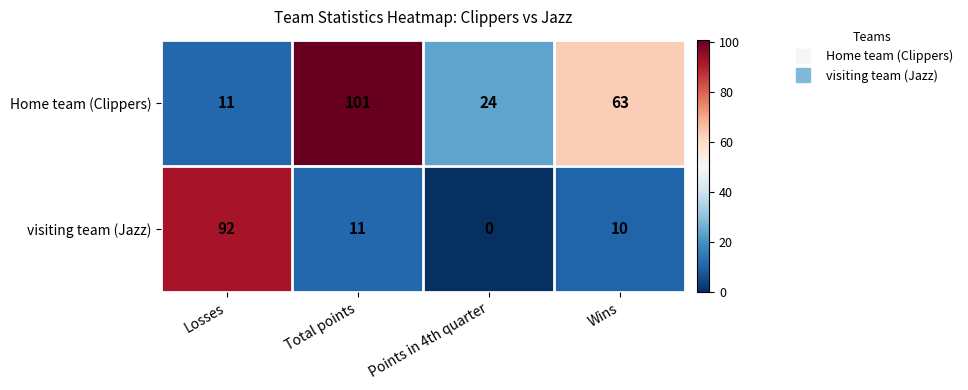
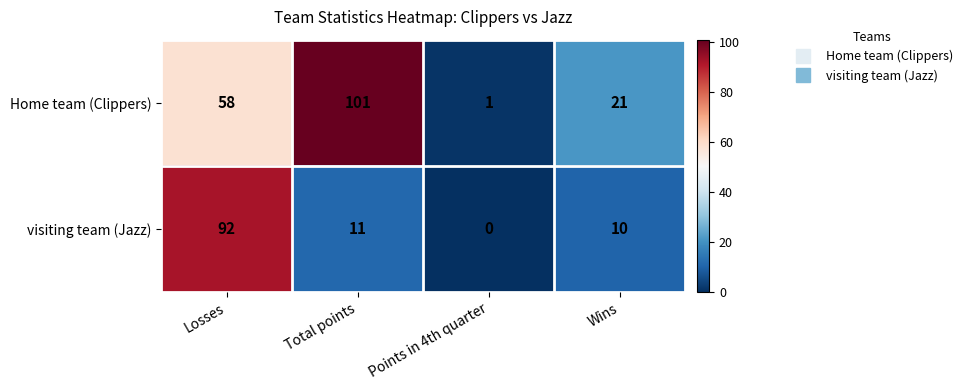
  {
    "Home team (Clippers)": {
-     "Losses": 11,
+     "Losses": 58,
      "Total points": 101,
-     "Points in 4th quarter": 24,
-     "Wins": 63
+     "Points in 4th quarter": 1,
+     "Wins": 21
    },
    "visiting team (Jazz)": {
      "Losses": 92,
      "Total points": 11,
      "Points in 4th quarter": 0,
      "Wins": 10
    }
  }
